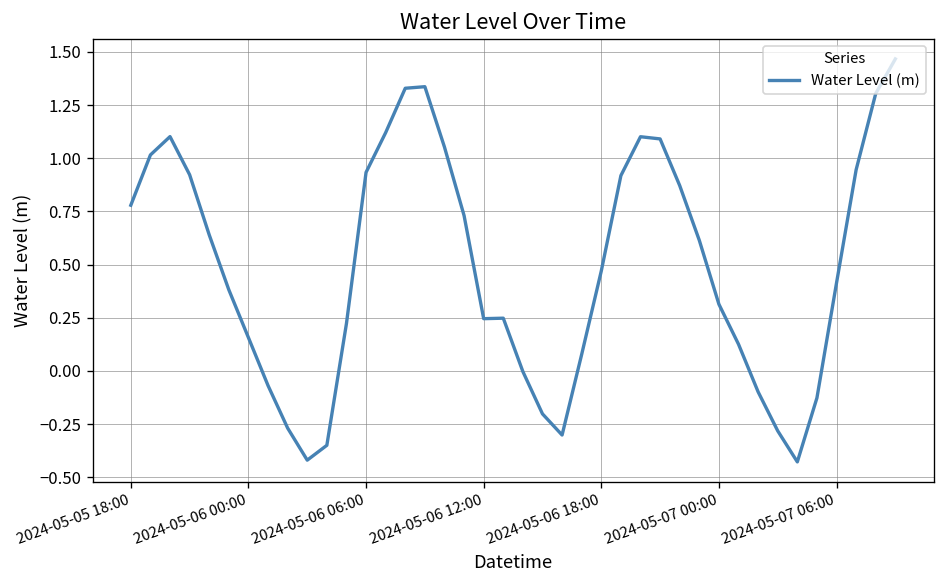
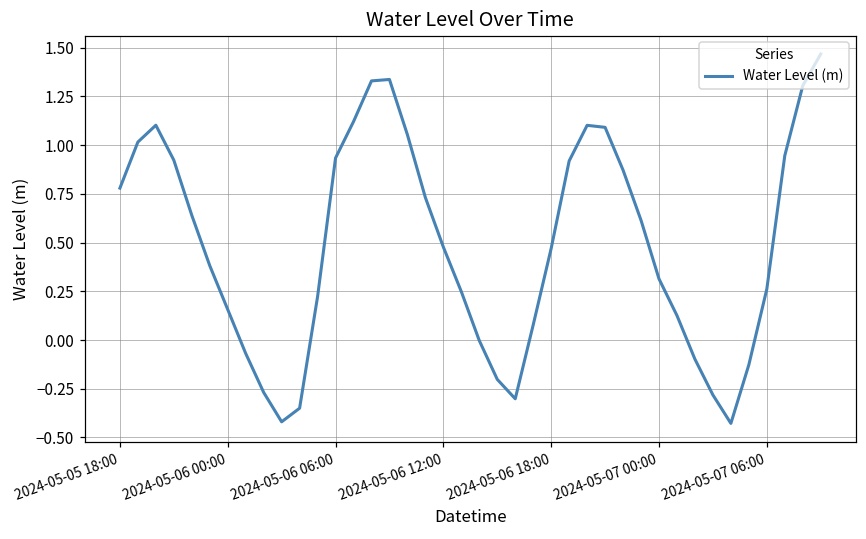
  {
    "2024-05-05 18:00": 0.78,
    "2024-05-06 00:00": 0.16,
    "2024-05-06 06:00": 0.93,
-   "2024-05-06 12:00": 0.25,
+   "2024-05-06 12:00": 0.48,
    "2024-05-06 18:00": 0.47,
    "2024-05-07 00:00": 0.31,
-   "2024-05-07 06:00": 0.41
+   "2024-05-07 06:00": 0.26
  }
